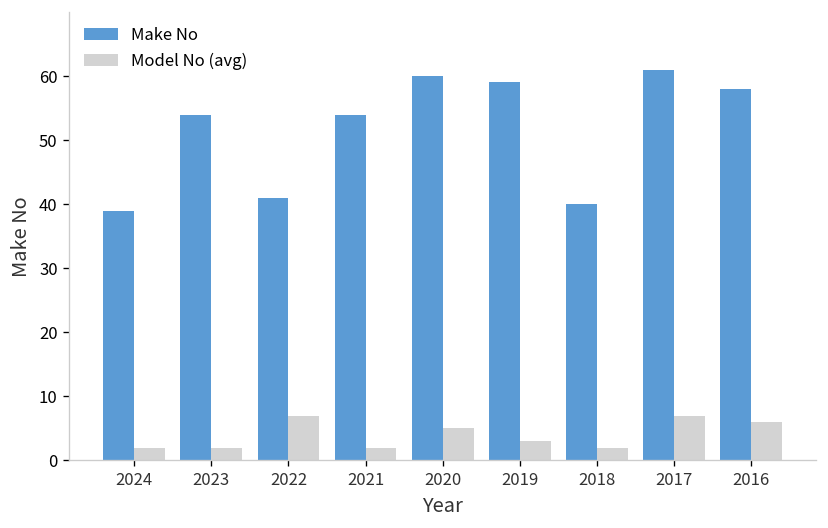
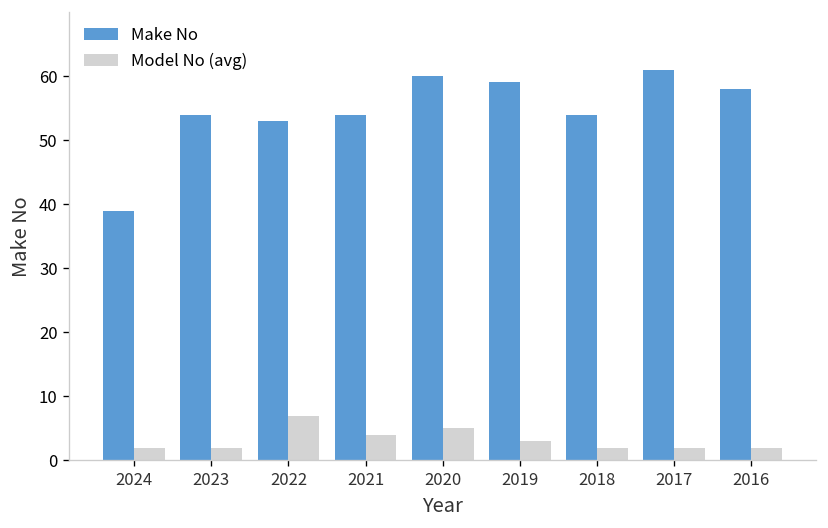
  {
    "Make No": {
      "2024": 39,
      "2023": 54,
-     "2022": 41,
+     "2022": 53,
      "2021": 54,
      "2020": 60,
      "2019": 59,
-     "2018": 40,
+     "2018": 54,
      "2017": 61,
      "2016": 58
    },
    "Model No (avg)": {
      "2024": 2,
      "2023": 2,
      "2022": 7,
-     "2021": 2,
+     "2021": 4,
      "2020": 5,
      "2019": 3,
      "2018": 2,
-     "2017": 7,
-     "2016": 6
+     "2017": 2,
+     "2016": 2
    }
  }
